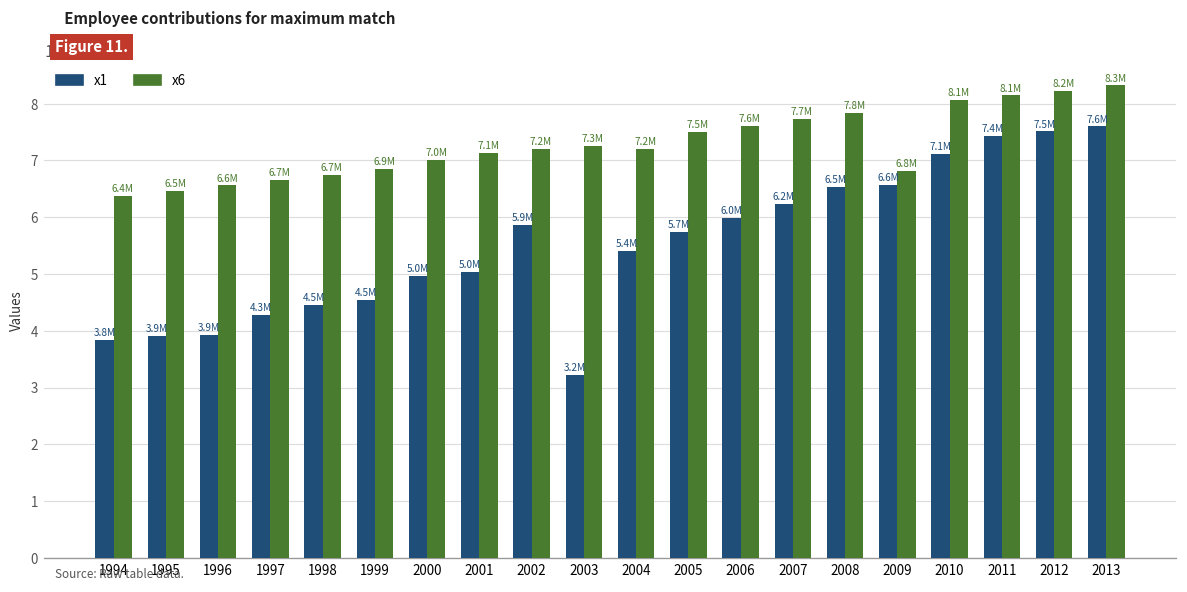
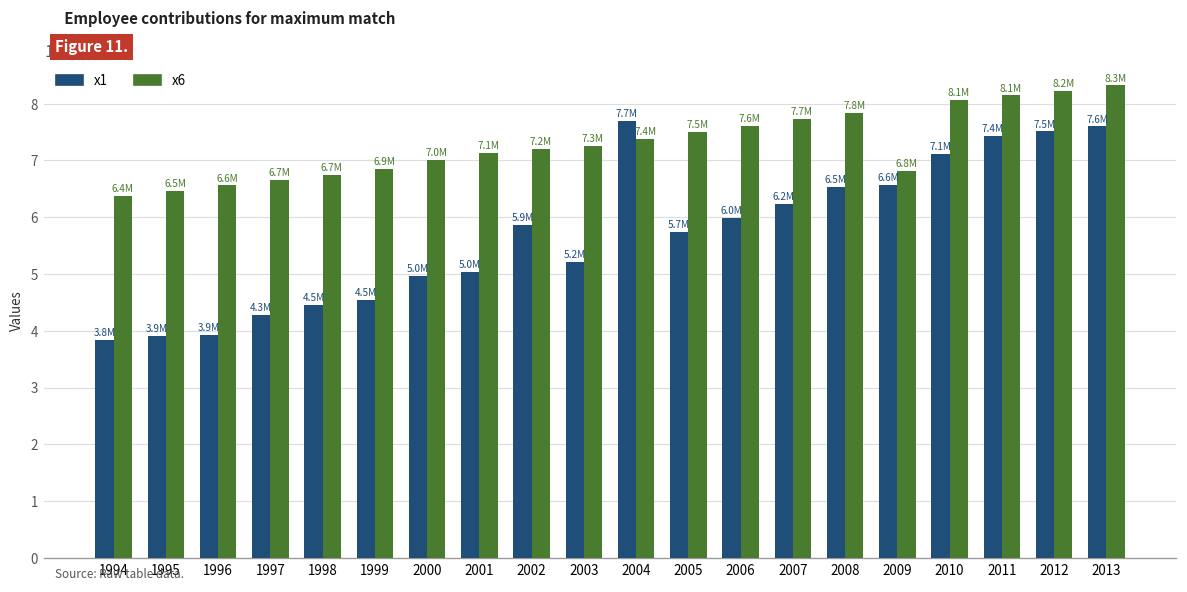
  {
    "x1": {
      "1994": "3.8M",
      "1995": "3.9M",
      "1996": "3.9M",
      "1997": "4.3M",
      "1998": "4.5M",
      "1999": "4.5M",
      "2000": "5.0M",
      "2001": "5.0M",
      "2002": "5.9M",
-     "2003": "3.2M",
-     "2004": "5.4M",
+     "2003": "5.2M",
+     "2004": "7.7M",
      "2005": "5.7M",
      "2006": "6.0M",
      "2007": "6.2M",
      "2008": "6.5M",
      "2009": "6.6M",
      "2010": "7.1M",
      "2011": "7.4M",
      "2012": "7.5M",
      "2013": "7.6M"
    },
    "x6": {
      "1994": "6.4M",
      "1995": "6.5M",
      "1996": "6.6M",
      "1997": "6.7M",
      "1998": "6.7M",
      "1999": "6.9M",
      "2000": "7.0M",
      "2001": "7.1M",
      "2002": "7.2M",
      "2003": "7.3M",
-     "2004": "7.2M",
+     "2004": "7.4M",
      "2005": "7.5M",
      "2006": "7.6M",
      "2007": "7.7M",
      "2008": "7.8M",
      "2009": "6.8M",
      "2010": "8.1M",
      "2011": "8.1M",
      "2012": "8.2M",
      "2013": "8.3M"
    }
  }
